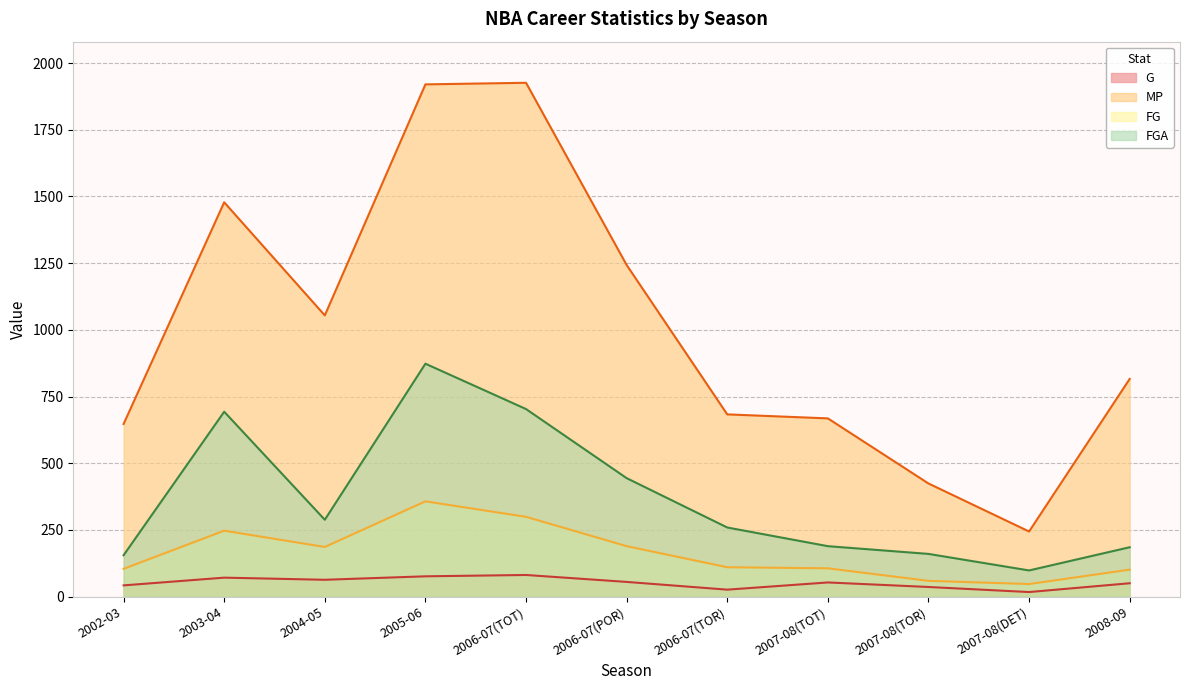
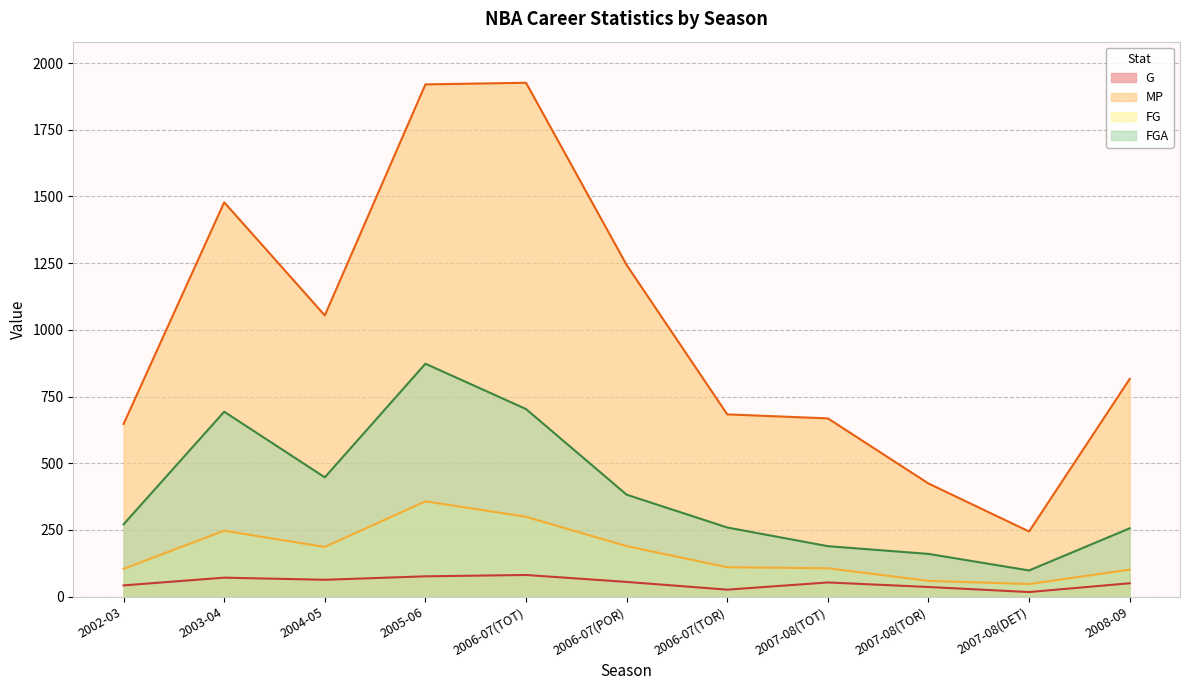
  {
    "FGA": {
-     "2002-03": 160,
+     "2002-03": 270,
      "2003-04": 690,
-     "2004-05": 290,
+     "2004-05": 450,
      "2005-06": 870,
      "2006-07(TOT)": 700,
-     "2006-07(POR)": 440,
+     "2006-07(POR)": 380,
      "2006-07(TOR)": 260,
      "2007-08(TOT)": 190,
      "2007-08(TOR)": 160,
      "2007-08(DET)": 100,
-     "2008-09": 190
+     "2008-09": 260
    }
  }
